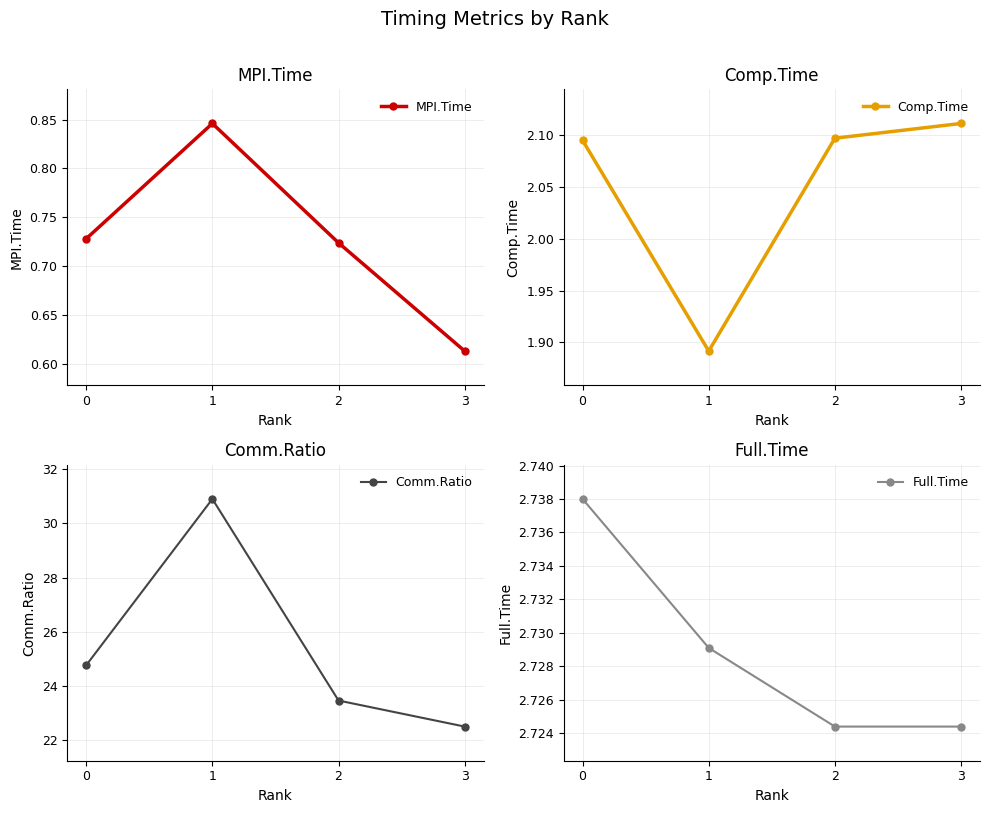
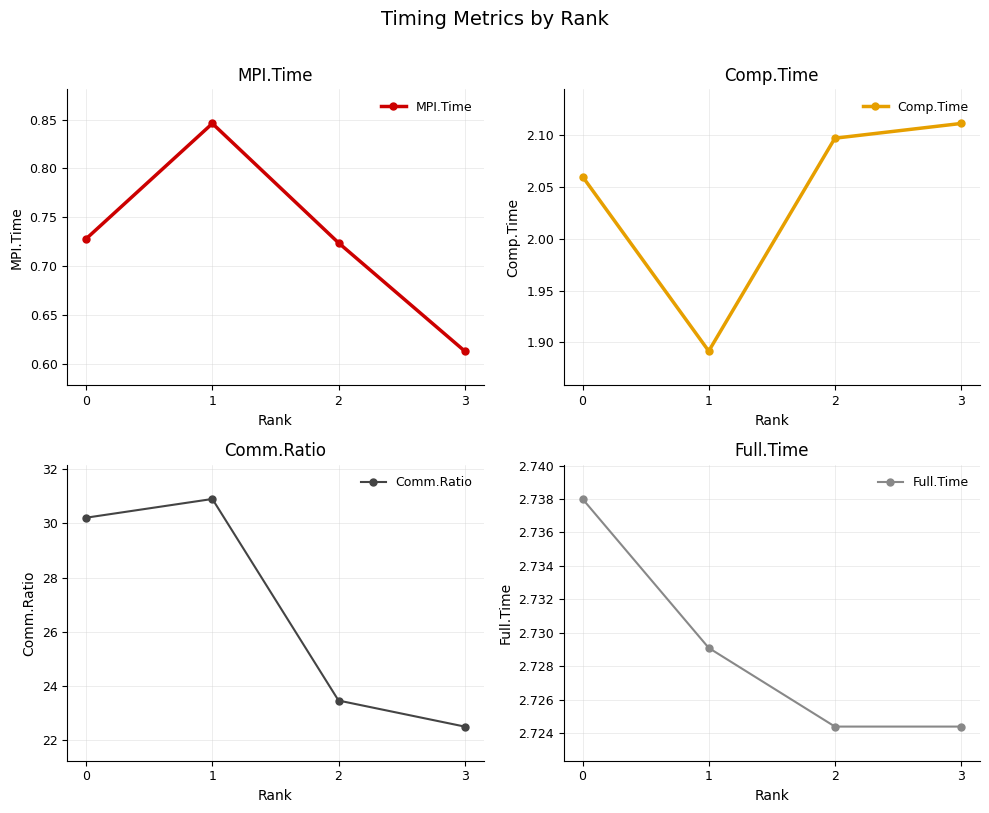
  {
    "MPI.Time": {
      "0": 0.73,
      "1": 0.85,
      "2": 0.72,
      "3": 0.61
    },
    "Comp.Time": {
-     "0": 2.095,
+     "0": 2.060,
      "1": 1.892,
      "2": 2.097,
      "3": 2.111
    },
    "Comm.Ratio": {
-     "0": 24.8,
+     "0": 30.2,
      "1": 30.9,
      "2": 23.5,
      "3": 22.5
    },
    "Full.Time": {
      "0": 2.7380,
      "1": 2.7291,
      "2": 2.7244,
      "3": 2.7244
    }
  }
